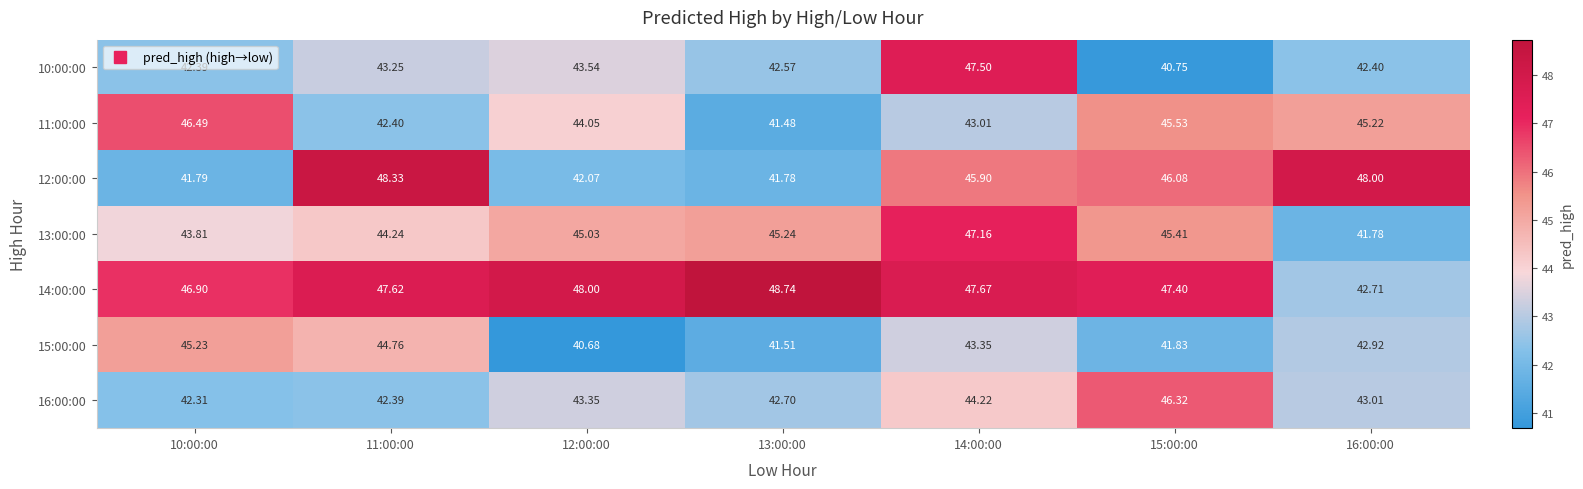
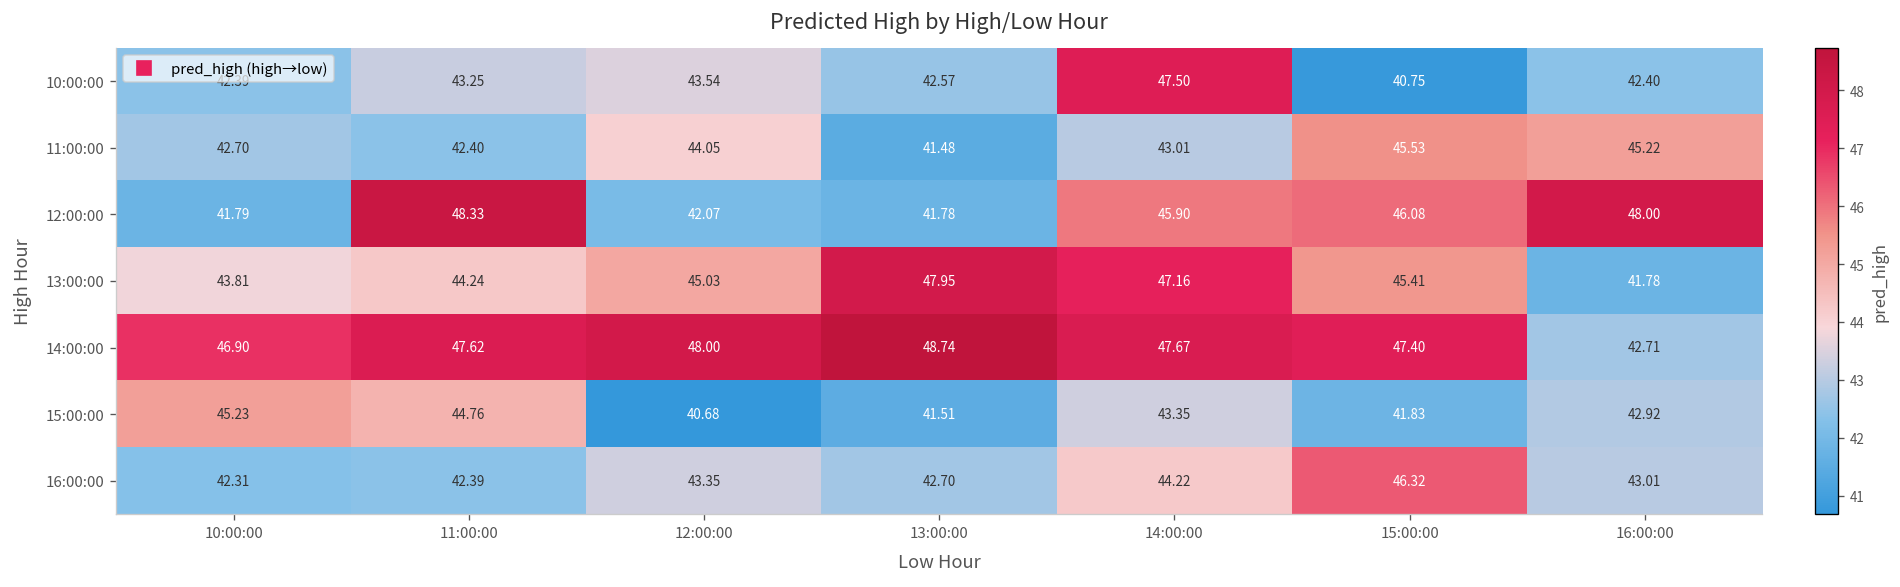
  {
    "10:00:00": {
      "11:00:00": 43.25,
      "12:00:00": 43.54,
      "13:00:00": 42.57,
      "14:00:00": 47.50,
      "15:00:00": 40.75,
      "16:00:00": 42.40
    },
    "11:00:00": {
-     "10:00:00": 46.49,
+     "10:00:00": 42.70,
      "11:00:00": 42.40,
      "12:00:00": 44.05,
      "13:00:00": 41.48,
      "14:00:00": 43.01,
      "15:00:00": 45.53,
      "16:00:00": 45.22
    },
    "12:00:00": {
      "10:00:00": 41.79,
      "11:00:00": 48.33,
      "12:00:00": 42.07,
      "13:00:00": 41.78,
      "14:00:00": 45.90,
      "15:00:00": 46.08,
      "16:00:00": 48.00
    },
    "13:00:00": {
      "10:00:00": 43.81,
      "11:00:00": 44.24,
      "12:00:00": 45.03,
-     "13:00:00": 45.24,
+     "13:00:00": 47.95,
      "14:00:00": 47.16,
      "15:00:00": 45.41,
      "16:00:00": 41.78
    },
    "14:00:00": {
      "10:00:00": 46.90,
      "11:00:00": 47.62,
      "12:00:00": 48.00,
      "13:00:00": 48.74,
      "14:00:00": 47.67,
      "15:00:00": 47.40,
      "16:00:00": 42.71
    },
    "15:00:00": {
      "10:00:00": 45.23,
      "11:00:00": 44.76,
      "12:00:00": 40.68,
      "13:00:00": 41.51,
      "14:00:00": 43.35,
      "15:00:00": 41.83,
      "16:00:00": 42.92
    },
    "16:00:00": {
      "10:00:00": 42.31,
      "11:00:00": 42.39,
      "12:00:00": 43.35,
      "13:00:00": 42.70,
      "14:00:00": 44.22,
      "15:00:00": 46.32,
      "16:00:00": 43.01
    }
  }
